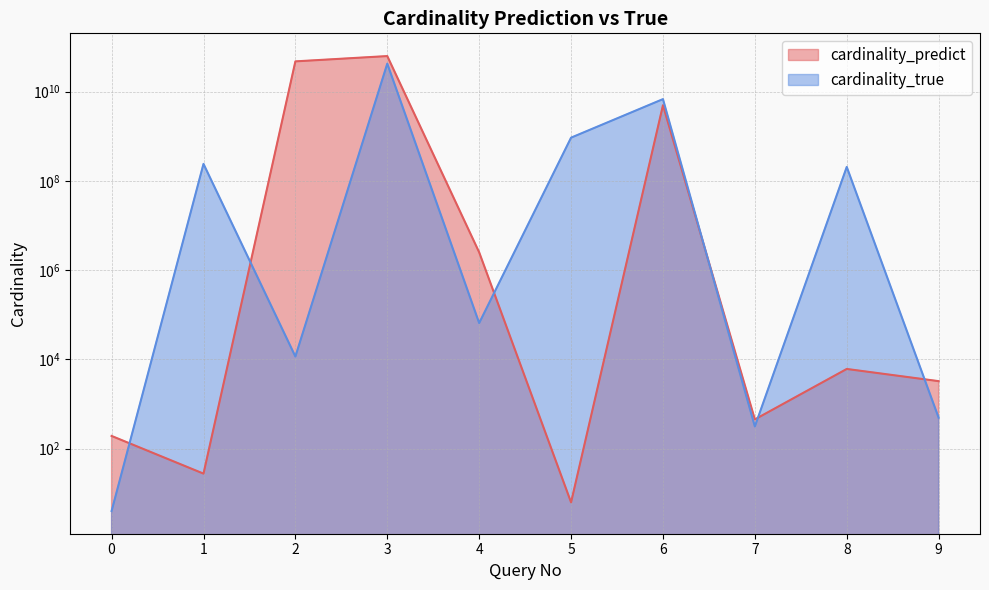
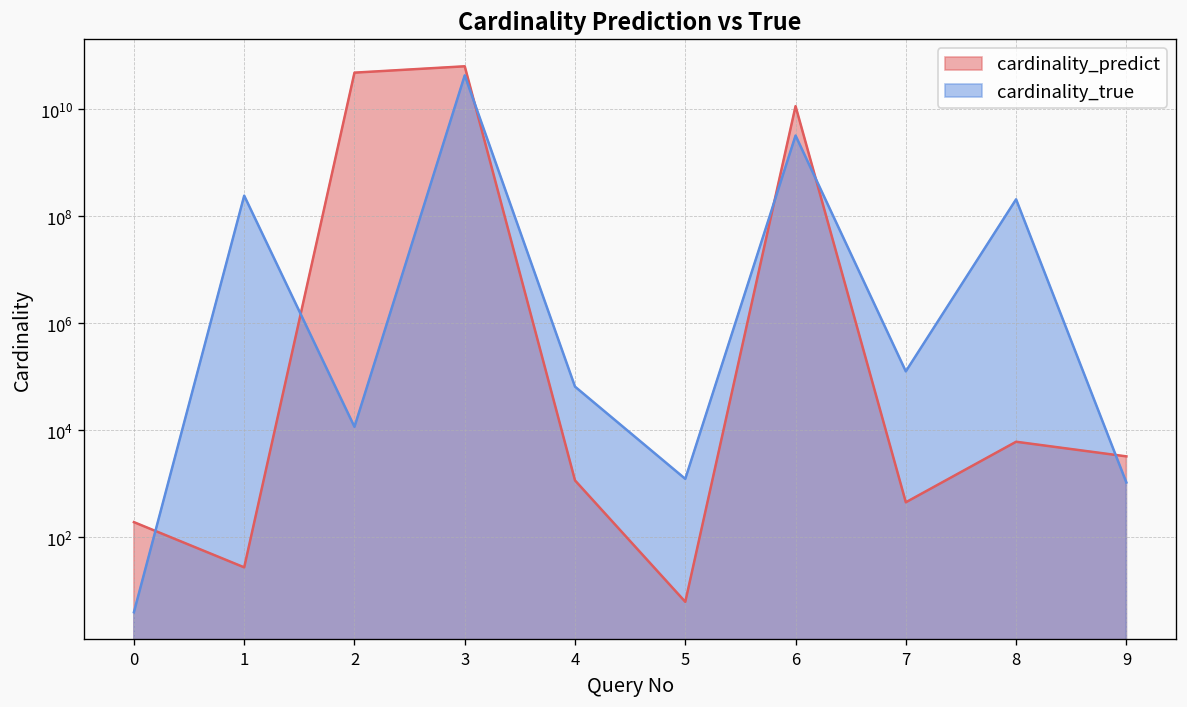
  {
    "cardinality_predict": {
      "0": 190,
      "1": 30,
      "2": 50000000000,
      "3": 60000000000,
-     "4": 3000000,
+     "4": 1200,
      "5": 6,
-     "6": 5000000000,
+     "6": 11000000000,
      "7": 500,
      "8": 6000,
      "9": 3000
    },
    "cardinality_true": {
      "0": 4,
      "1": 200000000,
      "2": 12000,
      "3": 40000000000,
      "4": 70000,
-     "5": 900000000,
-     "6": 7000000000,
-     "7": 300,
+     "5": 1200,
+     "6": 3000000000,
+     "7": 130000,
      "8": 200000000,
-     "9": 500
+     "9": 1100
    }
  }
